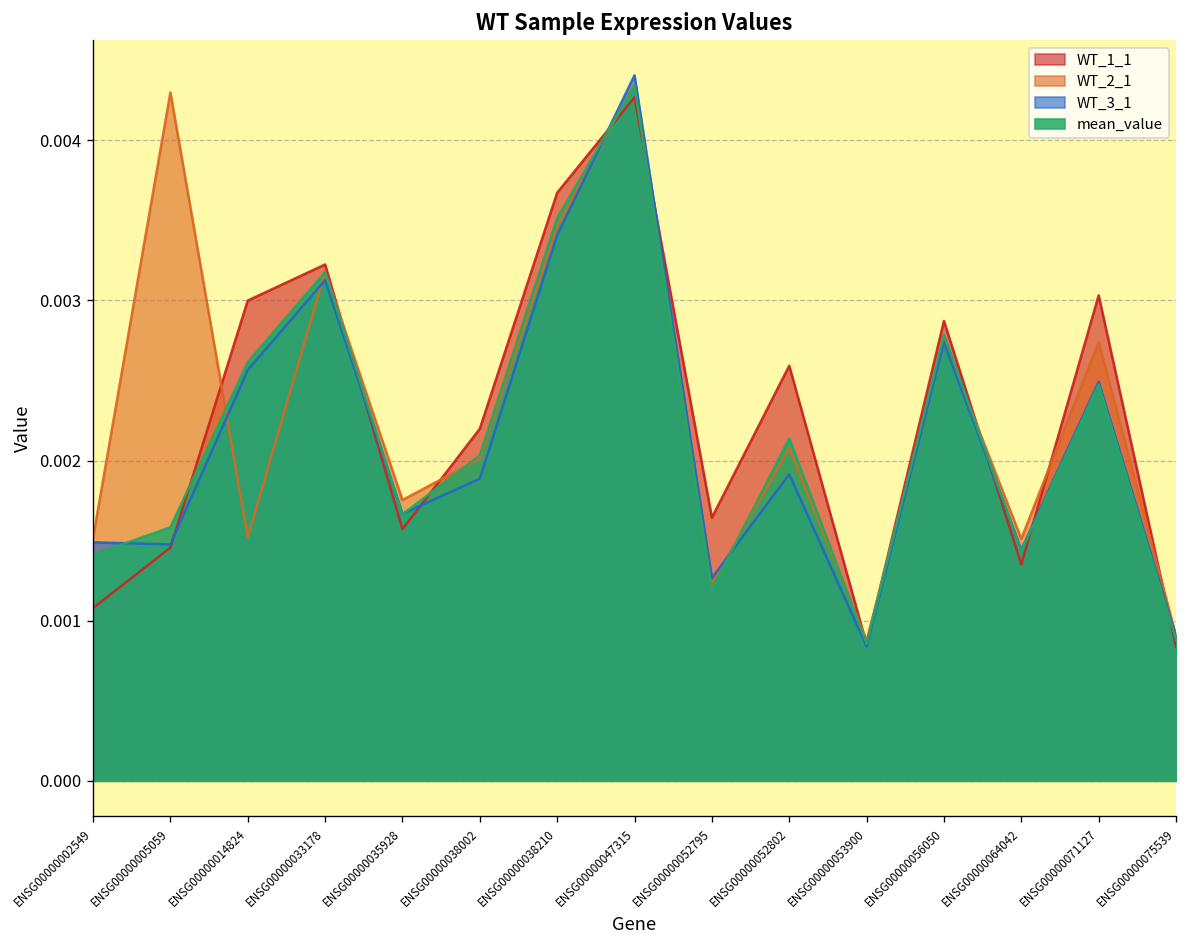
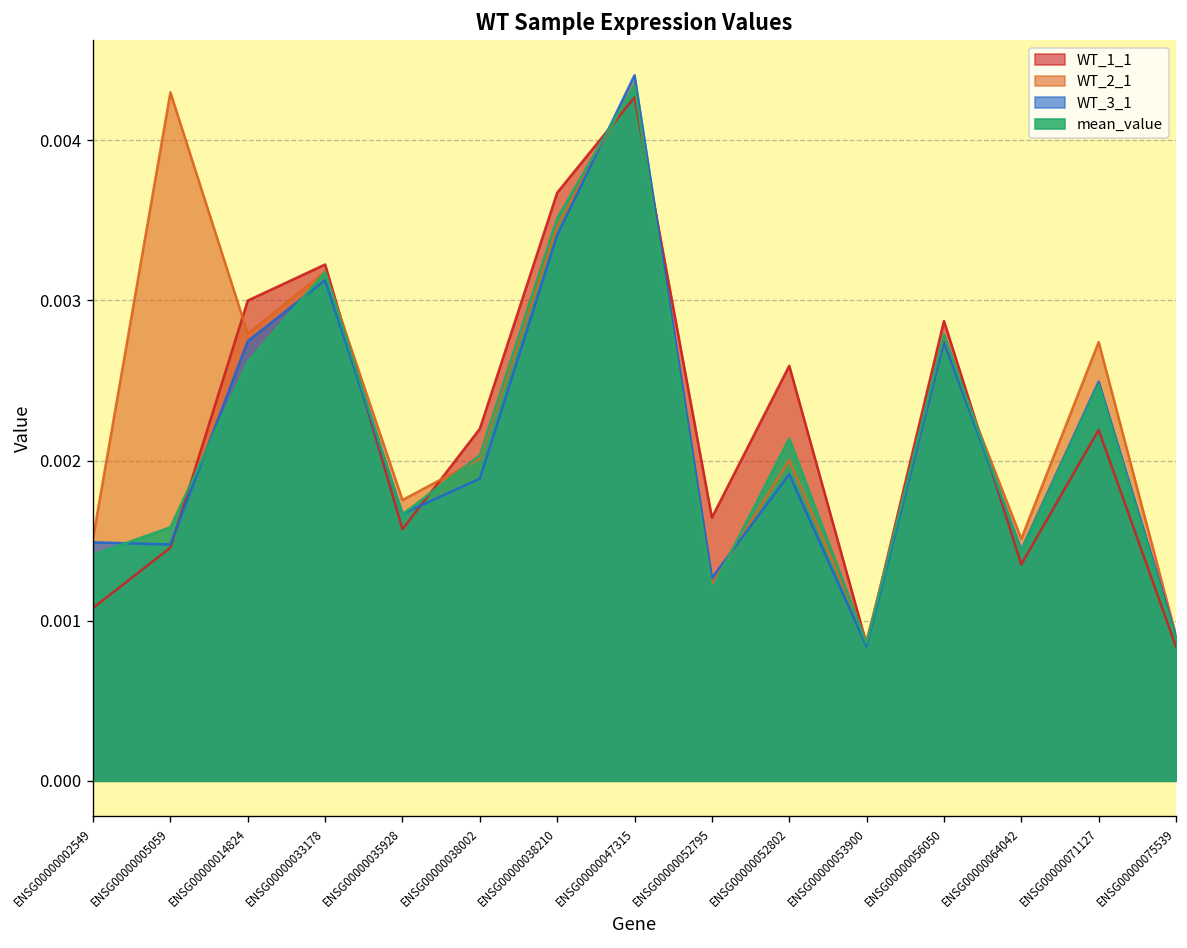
  {
    "WT_1_1": {
      "ENSG00000002549": 0.00108,
      "ENSG00000005059": 0.00146,
      "ENSG00000014824": 0.00300,
      "ENSG00000033178": 0.00322,
      "ENSG00000035928": 0.00157,
      "ENSG00000038002": 0.00220,
      "ENSG00000038210": 0.00367,
      "ENSG00000047315": 0.00427,
      "ENSG00000052795": 0.00164,
      "ENSG00000052802": 0.00259,
      "ENSG00000056050": 0.00287,
      "ENSG00000064042": 0.00135,
-     "ENSG00000071127": 0.00303,
+     "ENSG00000071127": 0.00219,
      "ENSG00000075539": 0.00084
    },
    "WT_2_1": {
      "ENSG00000002549": 0.00152,
      "ENSG00000005059": 0.00430,
-     "ENSG00000014824": 0.00152,
+     "ENSG00000014824": 0.00279,
      "ENSG00000035928": 0.00175,
      "ENSG00000038002": 0.00201,
      "ENSG00000038210": 0.00346,
      "ENSG00000052795": 0.00123,
-     "ENSG00000052802": 0.00208,
+     "ENSG00000052802": 0.00200,
      "ENSG00000053900": 0.00088,
      "ENSG00000064042": 0.00151,
      "ENSG00000071127": 0.00274
    },
    "WT_3_1": {
      "ENSG00000002549": 0.00149,
      "ENSG00000005059": 0.00148,
-     "ENSG00000014824": 0.00257,
+     "ENSG00000014824": 0.00275,
      "ENSG00000033178": 0.00313,
      "ENSG00000038002": 0.00189,
      "ENSG00000038210": 0.00341,
      "ENSG00000047315": 0.00441,
      "ENSG00000052795": 0.00127,
      "ENSG00000052802": 0.00191
    },
    "mean_value": {
      "ENSG00000002549": 0.00141,
      "ENSG00000005059": 0.00158,
      "ENSG00000014824": 0.00262,
      "ENSG00000038002": 0.00203,
      "ENSG00000038210": 0.00351,
      "ENSG00000052795": 0.00120,
      "ENSG00000052802": 0.00214,
      "ENSG00000056050": 0.00279,
      "ENSG00000075539": 0.00088
    }
  }
